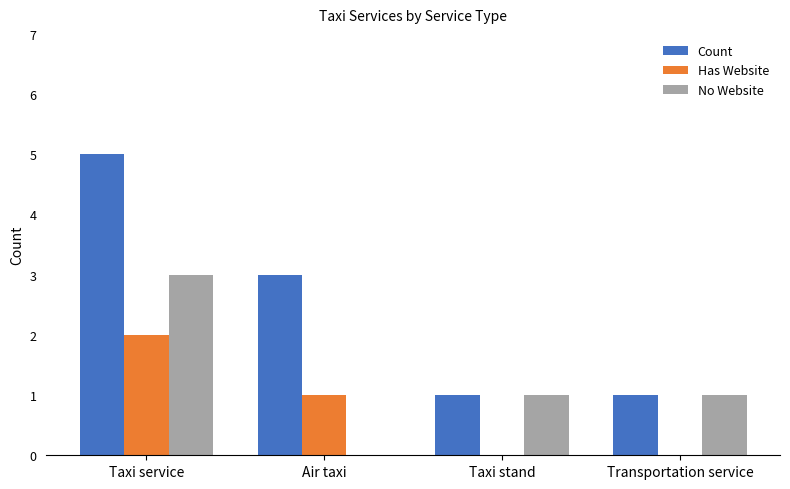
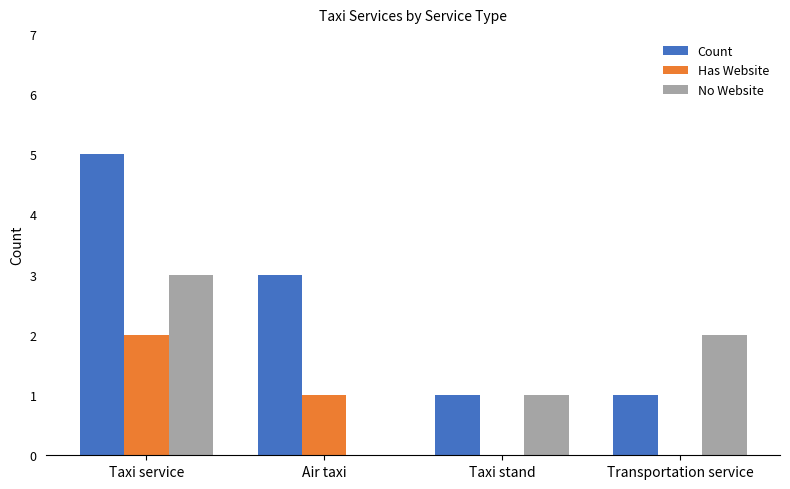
  {
    "Count": {
      "Taxi service": 5,
      "Air taxi": 3,
      "Taxi stand": 1,
      "Transportation service": 1
    },
    "Has Website": {
      "Taxi service": 2,
      "Air taxi": 1,
      "Taxi stand": 0,
      "Transportation service": 0
    },
    "No Website": {
      "Taxi service": 3,
      "Air taxi": 0,
      "Taxi stand": 1,
-     "Transportation service": 1
+     "Transportation service": 2
    }
  }
